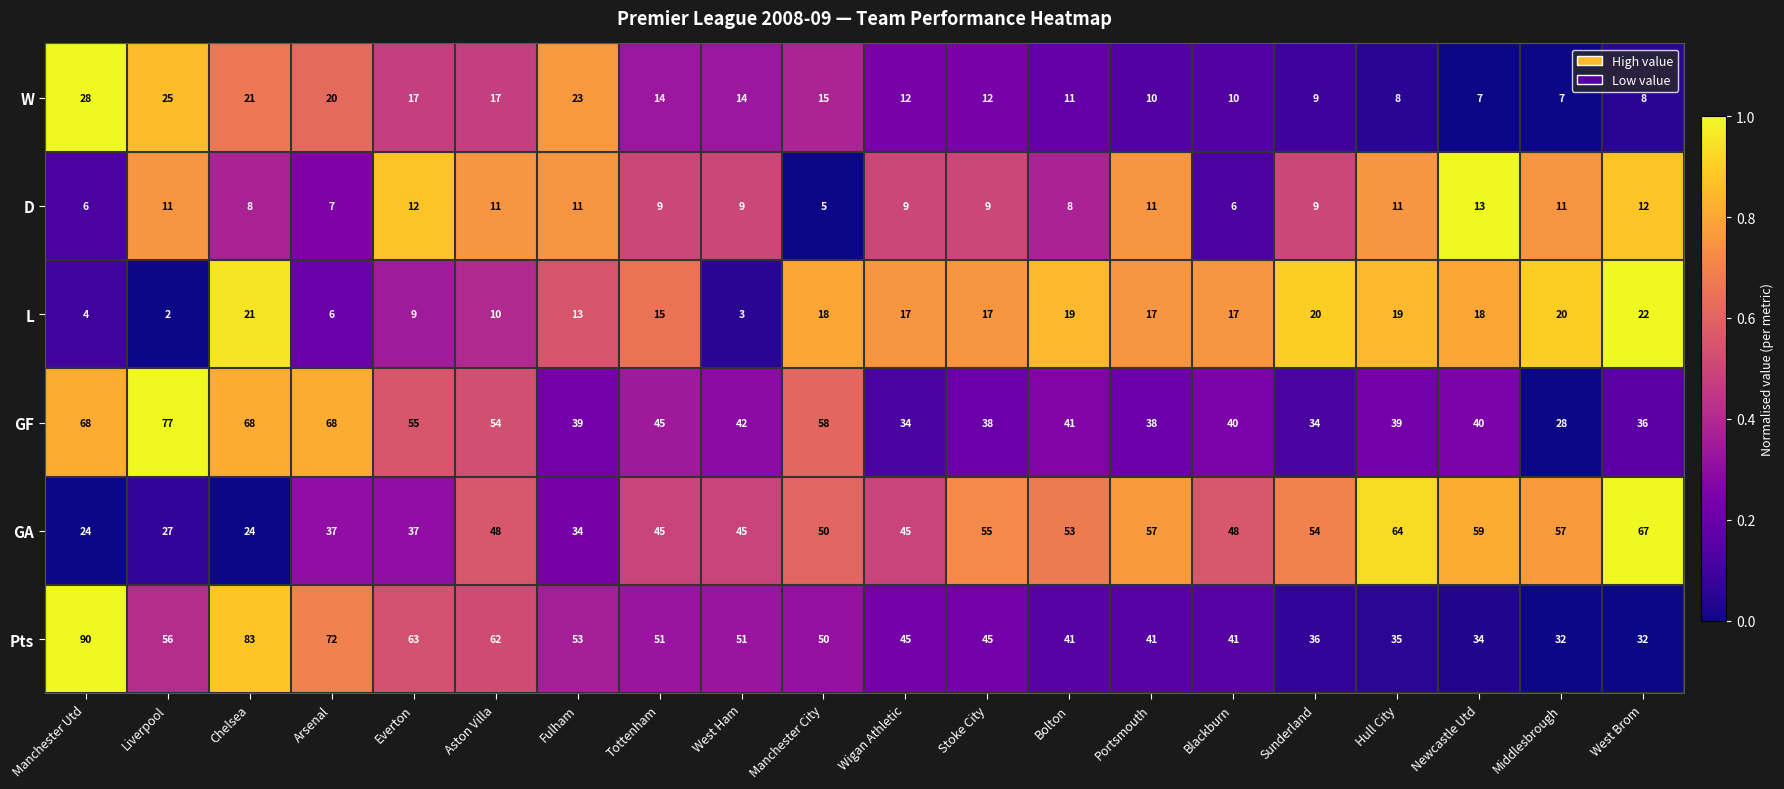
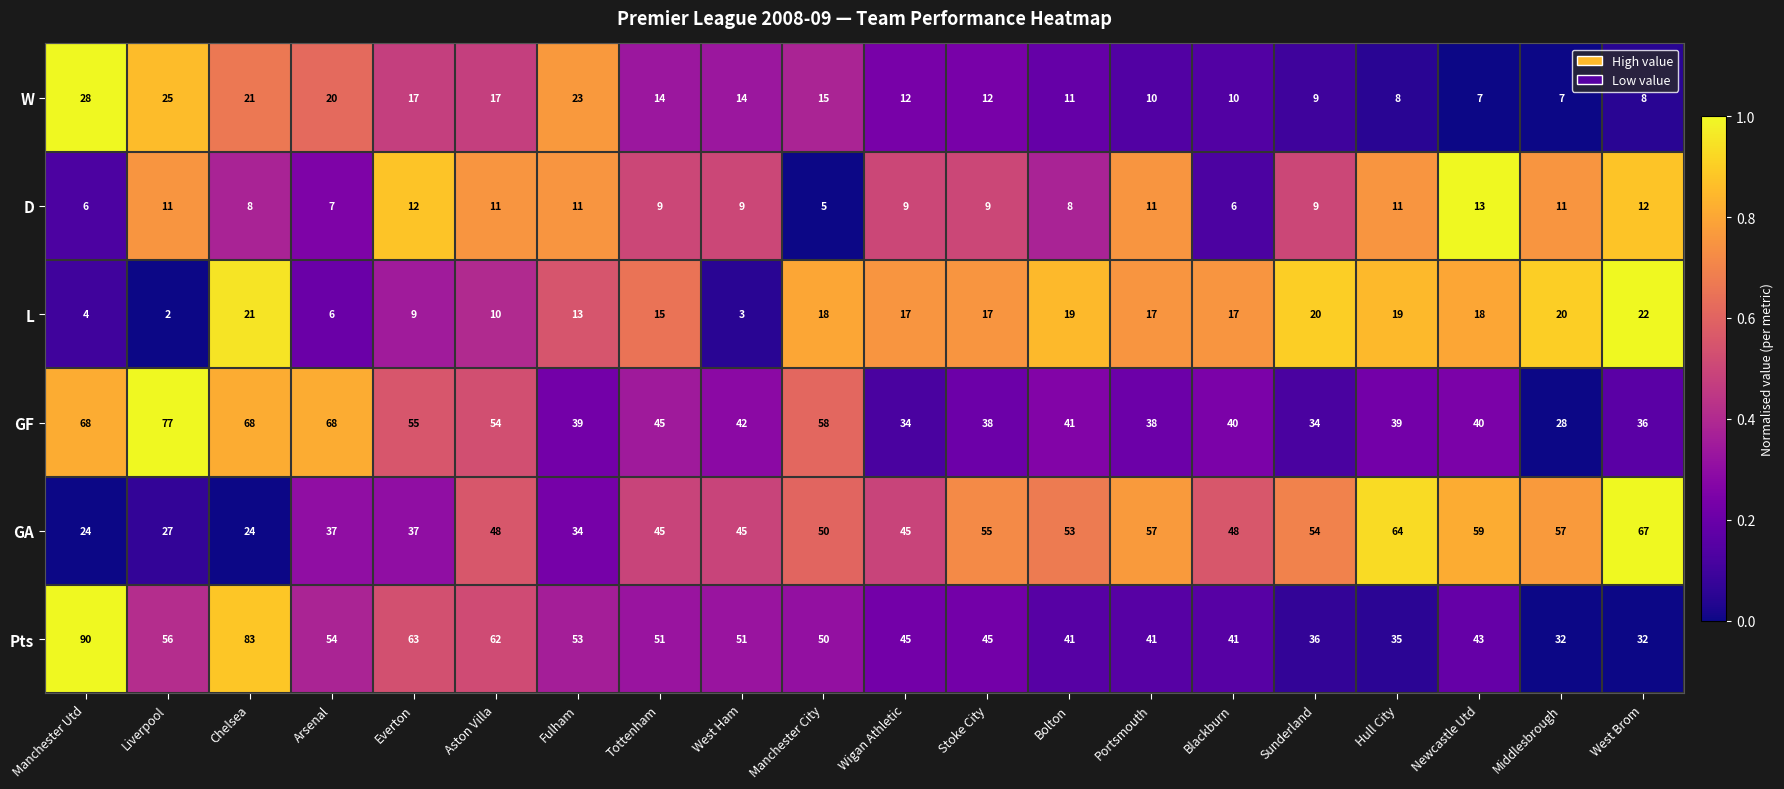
  {
    "W": {
      "Manchester Utd": 28,
      "Liverpool": 25,
      "Chelsea": 21,
      "Arsenal": 20,
      "Everton": 17,
      "Aston Villa": 17,
      "Fulham": 23,
      "Tottenham": 14,
      "West Ham": 14,
      "Manchester City": 15,
      "Wigan Athletic": 12,
      "Stoke City": 12,
      "Bolton": 11,
      "Portsmouth": 10,
      "Blackburn": 10,
      "Sunderland": 9,
      "Hull City": 8,
      "Newcastle Utd": 7,
      "Middlesbrough": 7,
      "West Brom": 8
    },
    "D": {
      "Manchester Utd": 6,
      "Liverpool": 11,
      "Chelsea": 8,
      "Arsenal": 7,
      "Everton": 12,
      "Aston Villa": 11,
      "Fulham": 11,
      "Tottenham": 9,
      "West Ham": 9,
      "Manchester City": 5,
      "Wigan Athletic": 9,
      "Stoke City": 9,
      "Bolton": 8,
      "Portsmouth": 11,
      "Blackburn": 6,
      "Sunderland": 9,
      "Hull City": 11,
      "Newcastle Utd": 13,
      "Middlesbrough": 11,
      "West Brom": 12
    },
    "L": {
      "Manchester Utd": 4,
      "Liverpool": 2,
      "Chelsea": 21,
      "Arsenal": 6,
      "Everton": 9,
      "Aston Villa": 10,
      "Fulham": 13,
      "Tottenham": 15,
      "West Ham": 3,
      "Manchester City": 18,
      "Wigan Athletic": 17,
      "Stoke City": 17,
      "Bolton": 19,
      "Portsmouth": 17,
      "Blackburn": 17,
      "Sunderland": 20,
      "Hull City": 19,
      "Newcastle Utd": 18,
      "Middlesbrough": 20,
      "West Brom": 22
    },
    "GF": {
      "Manchester Utd": 68,
      "Liverpool": 77,
      "Chelsea": 68,
      "Arsenal": 68,
      "Everton": 55,
      "Aston Villa": 54,
      "Fulham": 39,
      "Tottenham": 45,
      "West Ham": 42,
      "Manchester City": 58,
      "Wigan Athletic": 34,
      "Stoke City": 38,
      "Bolton": 41,
      "Portsmouth": 38,
      "Blackburn": 40,
      "Sunderland": 34,
      "Hull City": 39,
      "Newcastle Utd": 40,
      "Middlesbrough": 28,
      "West Brom": 36
    },
    "GA": {
      "Manchester Utd": 24,
      "Liverpool": 27,
      "Chelsea": 24,
      "Arsenal": 37,
      "Everton": 37,
      "Aston Villa": 48,
      "Fulham": 34,
      "Tottenham": 45,
      "West Ham": 45,
      "Manchester City": 50,
      "Wigan Athletic": 45,
      "Stoke City": 55,
      "Bolton": 53,
      "Portsmouth": 57,
      "Blackburn": 48,
      "Sunderland": 54,
      "Hull City": 64,
      "Newcastle Utd": 59,
      "Middlesbrough": 57,
      "West Brom": 67
    },
    "Pts": {
      "Manchester Utd": 90,
      "Liverpool": 56,
      "Chelsea": 83,
-     "Arsenal": 72,
+     "Arsenal": 54,
      "Everton": 63,
      "Aston Villa": 62,
      "Fulham": 53,
      "Tottenham": 51,
      "West Ham": 51,
      "Manchester City": 50,
      "Wigan Athletic": 45,
      "Stoke City": 45,
      "Bolton": 41,
      "Portsmouth": 41,
      "Blackburn": 41,
      "Sunderland": 36,
      "Hull City": 35,
-     "Newcastle Utd": 34,
+     "Newcastle Utd": 43,
      "Middlesbrough": 32,
      "West Brom": 32
    }
  }
